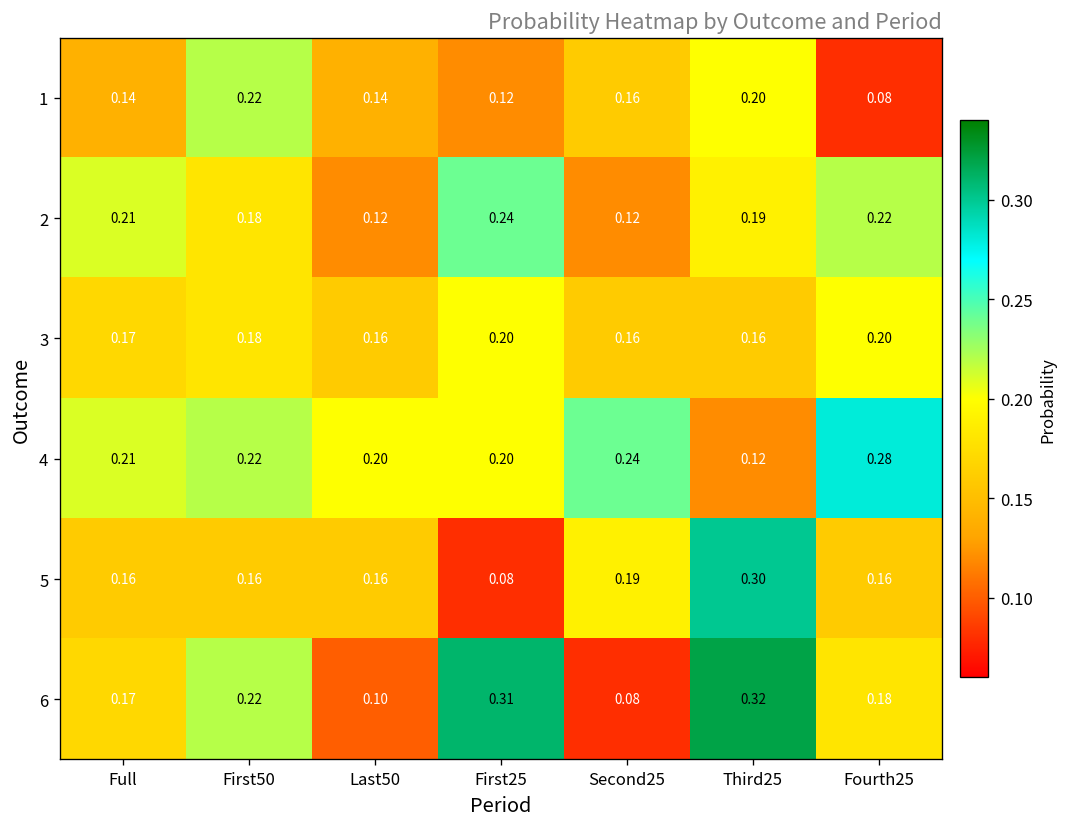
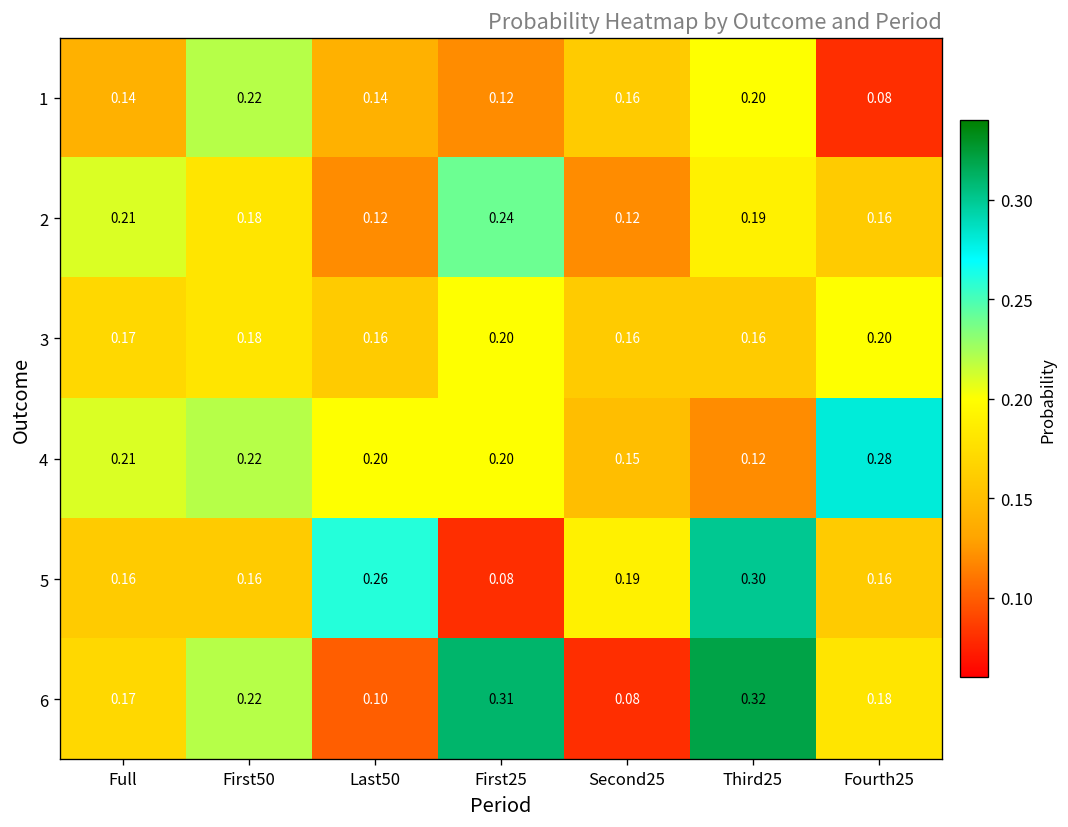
  {
    "1": {
      "Full": 0.14,
      "First50": 0.22,
      "Last50": 0.14,
      "First25": 0.12,
      "Second25": 0.16,
      "Third25": 0.20,
      "Fourth25": 0.08
    },
    "2": {
      "Full": 0.21,
      "First50": 0.18,
      "Last50": 0.12,
      "First25": 0.24,
      "Second25": 0.12,
      "Third25": 0.19,
-     "Fourth25": 0.22
+     "Fourth25": 0.16
    },
    "3": {
      "Full": 0.17,
      "First50": 0.18,
      "Last50": 0.16,
      "First25": 0.20,
      "Second25": 0.16,
      "Third25": 0.16,
      "Fourth25": 0.20
    },
    "4": {
      "Full": 0.21,
      "First50": 0.22,
      "Last50": 0.20,
      "First25": 0.20,
-     "Second25": 0.24,
+     "Second25": 0.15,
      "Third25": 0.12,
      "Fourth25": 0.28
    },
    "5": {
      "Full": 0.16,
      "First50": 0.16,
-     "Last50": 0.16,
+     "Last50": 0.26,
      "First25": 0.08,
      "Second25": 0.19,
      "Third25": 0.30,
      "Fourth25": 0.16
    },
    "6": {
      "Full": 0.17,
      "First50": 0.22,
      "Last50": 0.10,
      "First25": 0.31,
      "Second25": 0.08,
      "Third25": 0.32,
      "Fourth25": 0.18
    }
  }
